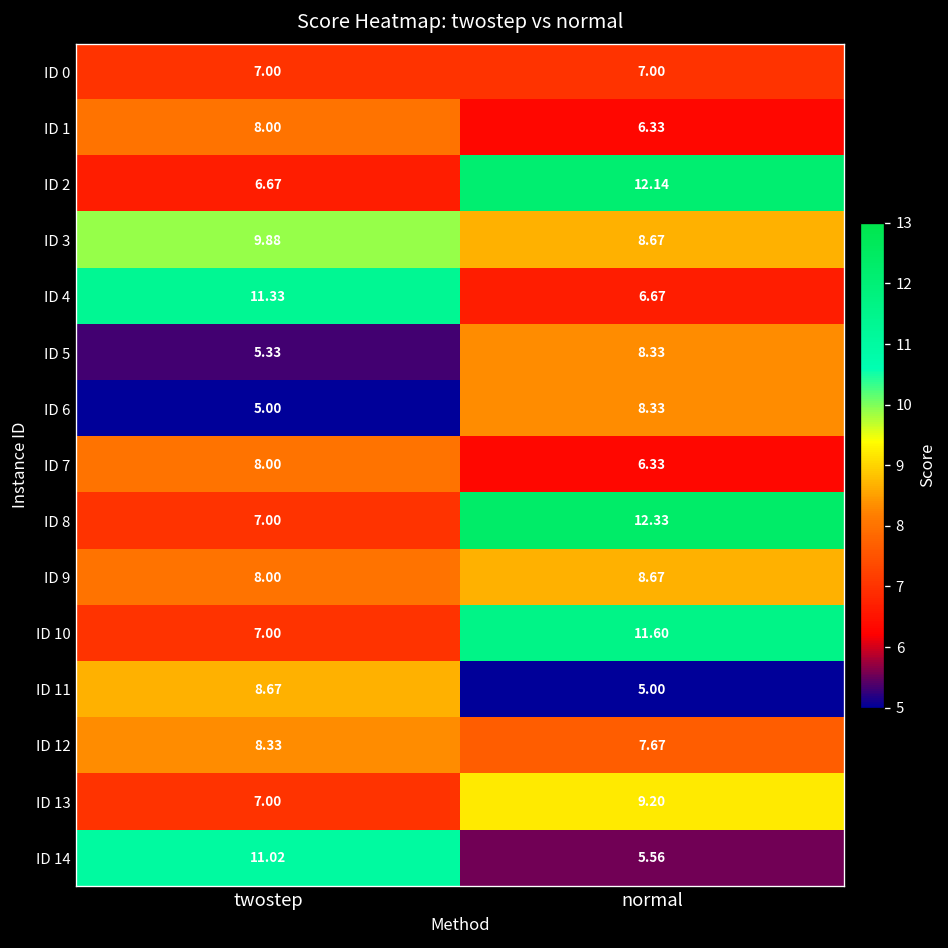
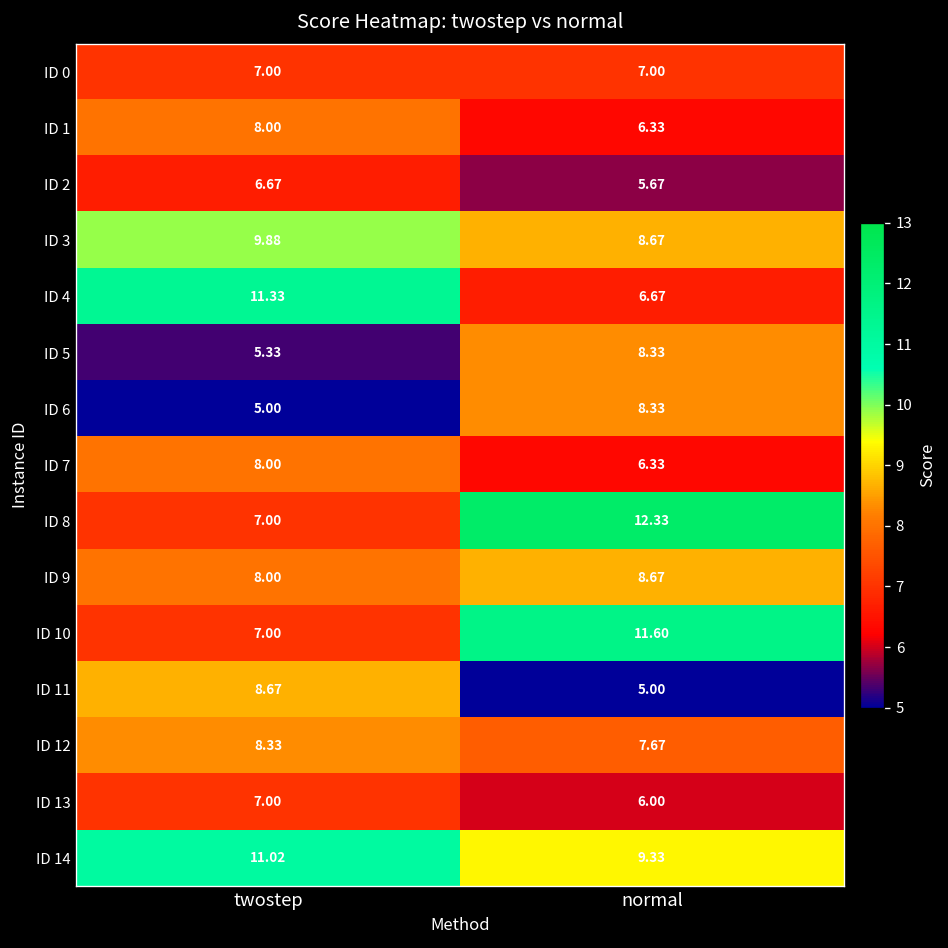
  {
    "ID 0": {
      "twostep": 7.00,
      "normal": 7.00
    },
    "ID 1": {
      "twostep": 8.00,
      "normal": 6.33
    },
    "ID 2": {
      "twostep": 6.67,
-     "normal": 12.14
+     "normal": 5.67
    },
    "ID 3": {
      "twostep": 9.88,
      "normal": 8.67
    },
    "ID 4": {
      "twostep": 11.33,
      "normal": 6.67
    },
    "ID 5": {
      "twostep": 5.33,
      "normal": 8.33
    },
    "ID 6": {
      "twostep": 5.00,
      "normal": 8.33
    },
    "ID 7": {
      "twostep": 8.00,
      "normal": 6.33
    },
    "ID 8": {
      "twostep": 7.00,
      "normal": 12.33
    },
    "ID 9": {
      "twostep": 8.00,
      "normal": 8.67
    },
    "ID 10": {
      "twostep": 7.00,
      "normal": 11.60
    },
    "ID 11": {
      "twostep": 8.67,
      "normal": 5.00
    },
    "ID 12": {
      "twostep": 8.33,
      "normal": 7.67
    },
    "ID 13": {
      "twostep": 7.00,
-     "normal": 9.20
+     "normal": 6.00
    },
    "ID 14": {
      "twostep": 11.02,
-     "normal": 5.56
+     "normal": 9.33
    }
  }
